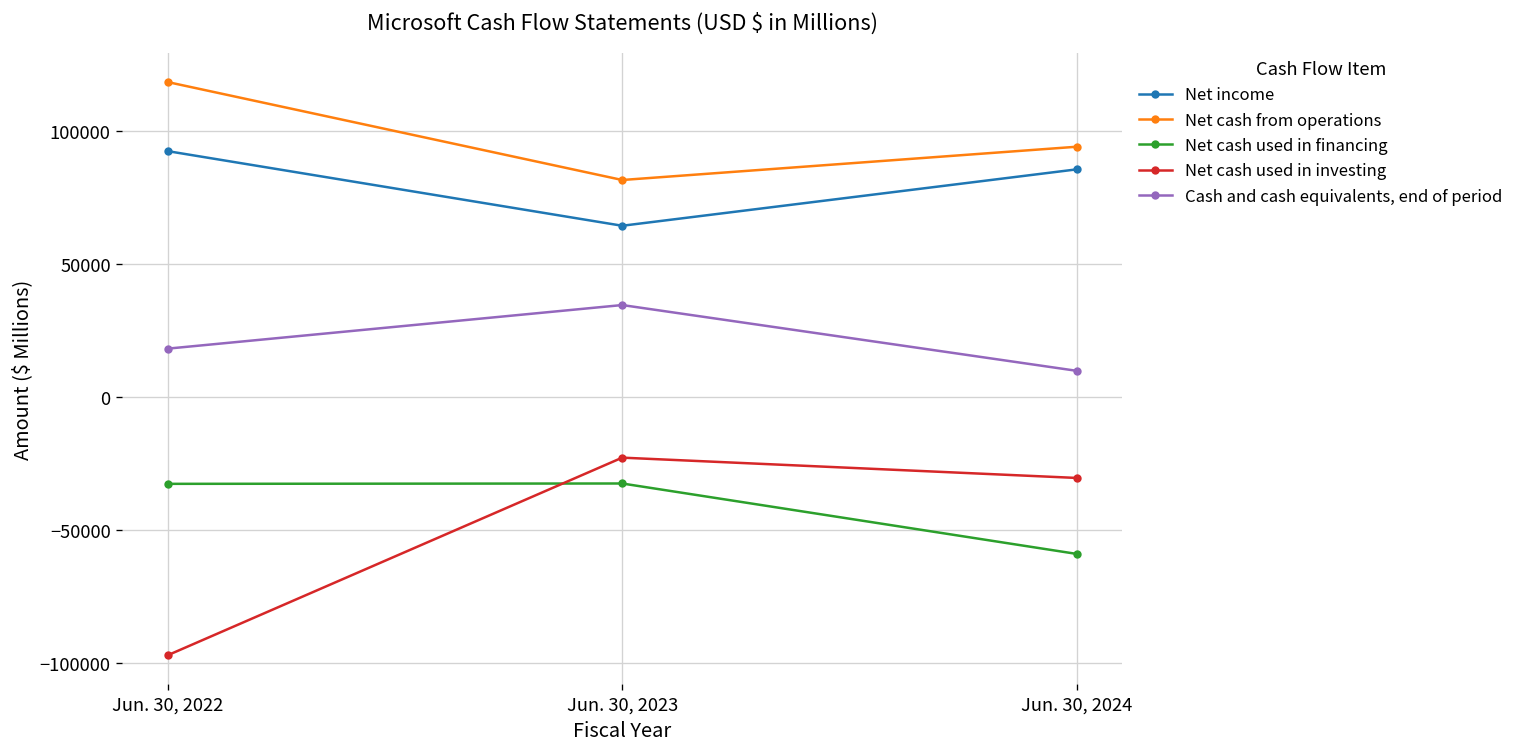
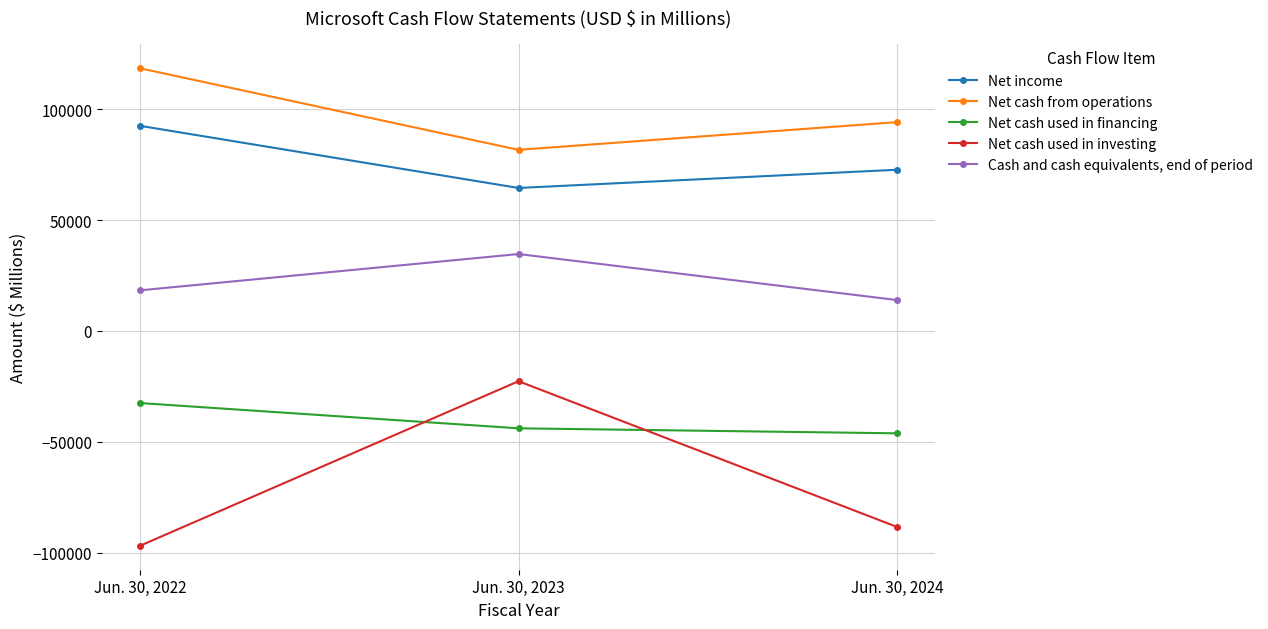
  {
    "Net income": {
      "Jun. 30, 2022": 93000,
      "Jun. 30, 2023": 65000,
-     "Jun. 30, 2024": 86000
+     "Jun. 30, 2024": 73000
    },
    "Net cash from operations": {
      "Jun. 30, 2022": 119000,
      "Jun. 30, 2023": 82000,
      "Jun. 30, 2024": 94000
    },
    "Net cash used in financing": {
      "Jun. 30, 2022": -33000,
-     "Jun. 30, 2023": -32000,
-     "Jun. 30, 2024": -59000
+     "Jun. 30, 2023": -44000,
+     "Jun. 30, 2024": -46000
    },
    "Net cash used in investing": {
      "Jun. 30, 2022": -97000,
      "Jun. 30, 2023": -23000,
-     "Jun. 30, 2024": -30000
+     "Jun. 30, 2024": -88000
    },
    "Cash and cash equivalents, end of period": {
      "Jun. 30, 2022": 18000,
      "Jun. 30, 2023": 35000,
-     "Jun. 30, 2024": 10000
+     "Jun. 30, 2024": 14000
    }
  }
